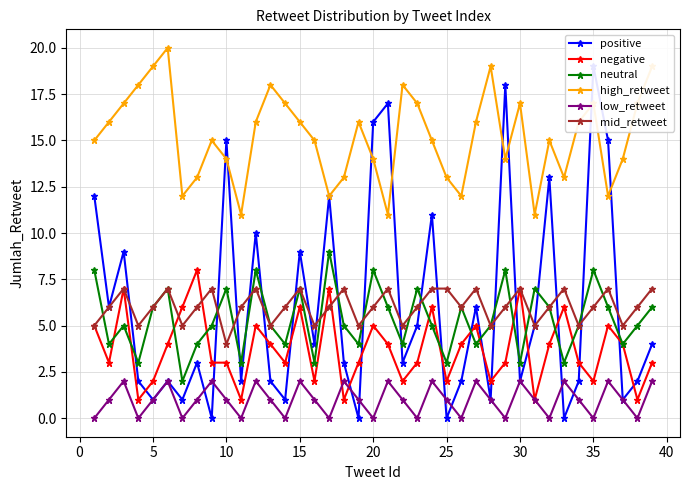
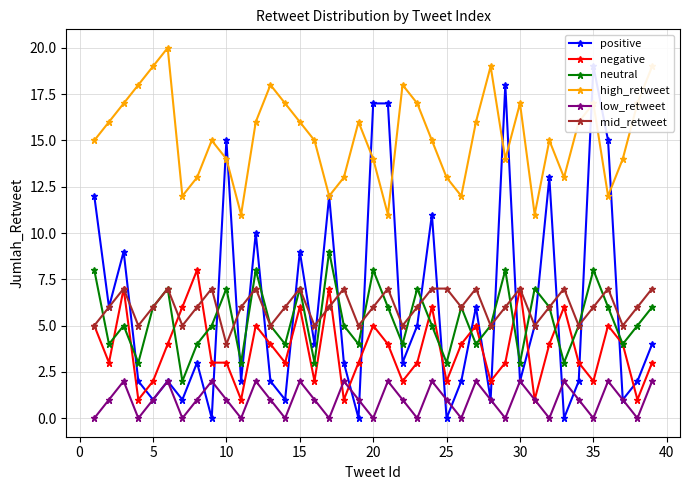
  {
    "positive": {
      "10": 15,
      "15": 9,
-     "20": 16,
+     "20": 17,
      "25": 0
    },
    "negative": {
      "5": 2,
      "10": 3,
      "15": 6,
      "20": 5,
      "25": 2,
      "35": 2
    },
    "neutral": {
      "10": 7,
      "20": 8,
      "25": 3,
      "30": 3,
      "35": 8
    },
    "high_retweet": {
      "5": 19,
      "10": 14,
      "15": 16,
      "20": 14,
      "25": 13,
      "30": 17
    },
    "low_retweet": {
      "10": 1,
      "15": 2,
      "20": 0,
      "25": 1,
      "35": 0
    },
    "mid_retweet": {
      "10": 4,
      "20": 6,
      "25": 7,
      "35": 6
    }
  }
